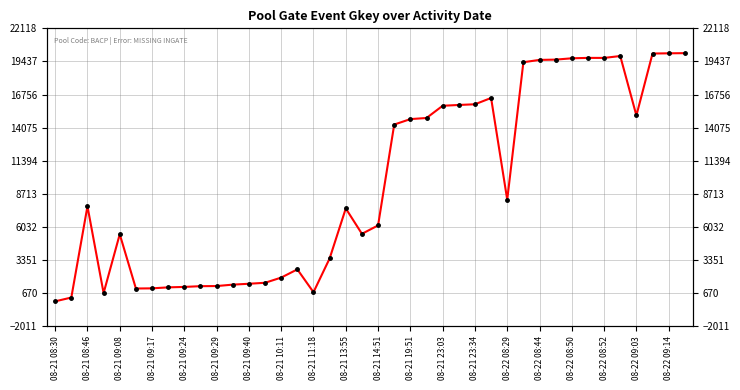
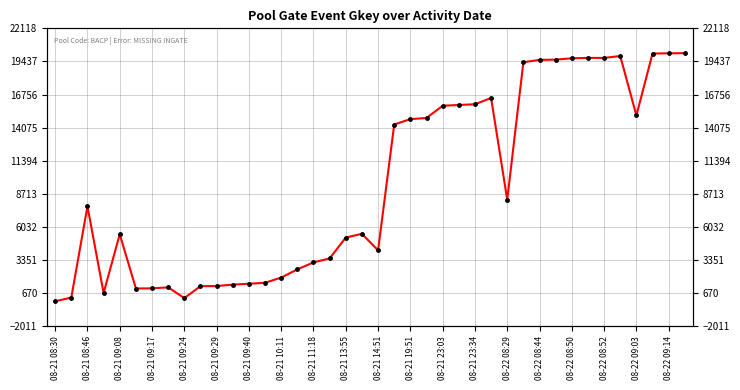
  {
    "08-21 08:30": 0,
    "08-21 08:46": 7700,
    "08-21 09:08": 5400,
    "08-21 09:17": 1100,
-   "08-21 09:24": 1200,
+   "08-21 09:24": 300,
    "08-21 09:29": 1200,
    "08-21 09:40": 1400,
    "08-21 10:11": 1900,
-   "08-21 11:18": 700,
-   "08-21 13:55": 7500,
-   "08-21 14:51": 6200,
+   "08-21 11:18": 3200,
+   "08-21 13:55": 5200,
+   "08-21 14:51": 4100,
    "08-21 19:51": 14800,
    "08-21 23:03": 15800,
    "08-21 23:34": 16000,
    "08-22 08:29": 8200,
    "08-22 08:44": 19600,
    "08-22 08:50": 19700,
    "08-22 09:03": 15100,
    "08-22 09:14": 20100
  }
